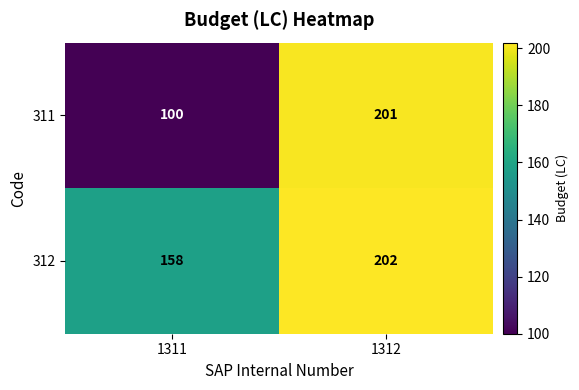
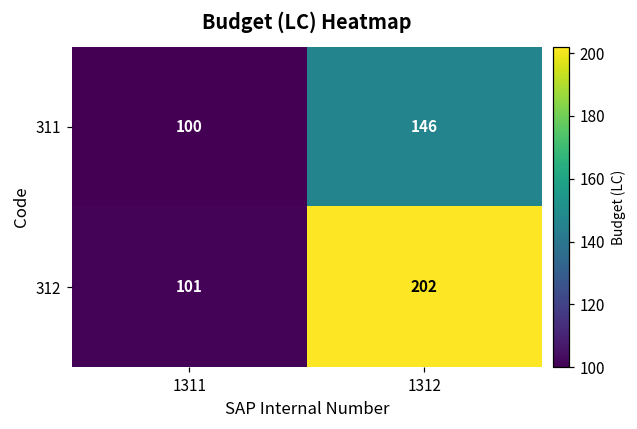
  {
    "311": {
      "1311": 100,
-     "1312": 201
+     "1312": 146
    },
    "312": {
-     "1311": 158,
+     "1311": 101,
      "1312": 202
    }
  }
